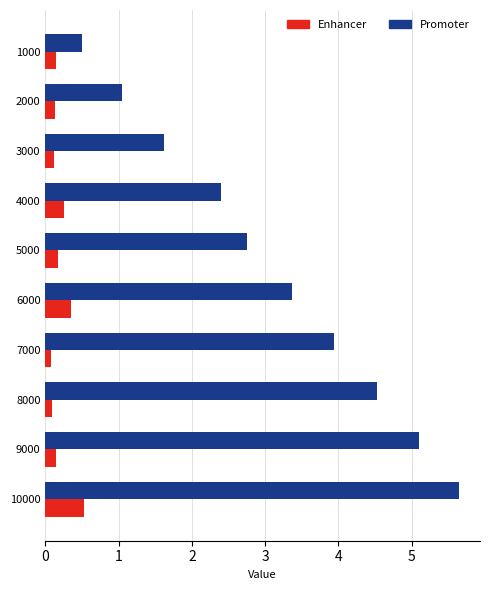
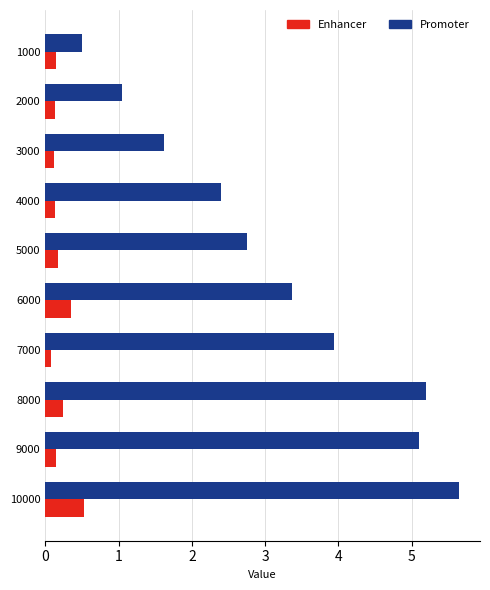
  {
    "Enhancer": {
      "1000": 0.1,
      "2000": 0.1,
      "3000": 0.1,
-     "4000": 0.3,
+     "4000": 0.1,
      "5000": 0.2,
      "6000": 0.3,
      "7000": 0.1,
-     "8000": 0.1,
+     "8000": 0.2,
      "9000": 0.1,
      "10000": 0.5
    },
    "Promoter": {
      "1000": 0.5,
      "2000": 1.0,
      "3000": 1.6,
      "4000": 2.4,
      "5000": 2.8,
      "6000": 3.4,
      "7000": 3.9,
-     "8000": 4.5,
+     "8000": 5.2,
      "9000": 5.1,
      "10000": 5.7
    }
  }
